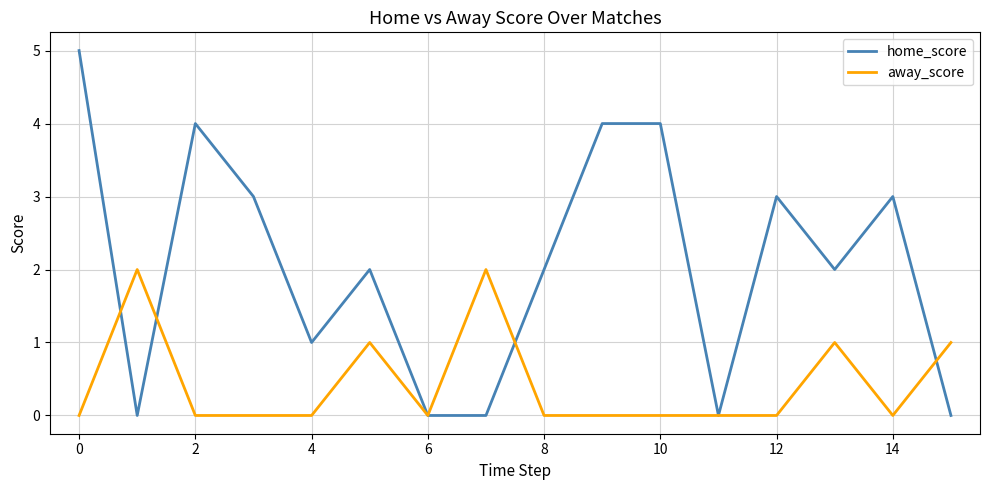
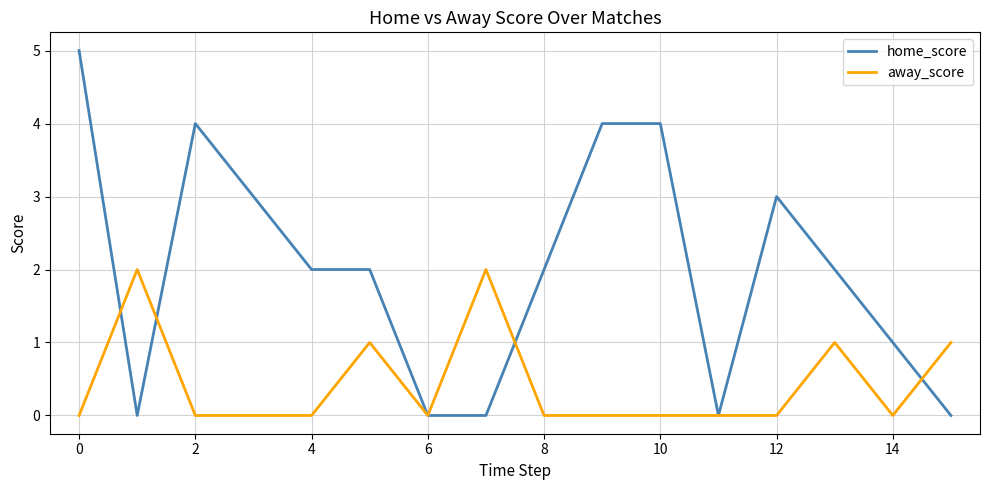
  {
    "home_score": {
      "0": 5,
      "2": 4,
-     "4": 1,
+     "4": 2,
      "8": 2,
      "10": 4,
      "12": 3,
-     "14": 3
+     "14": 1
    },
    "away_score": {
      "0": 0,
      "2": 0,
      "4": 0,
      "8": 0,
      "10": 0,
      "12": 0,
      "14": 0
    }
  }
